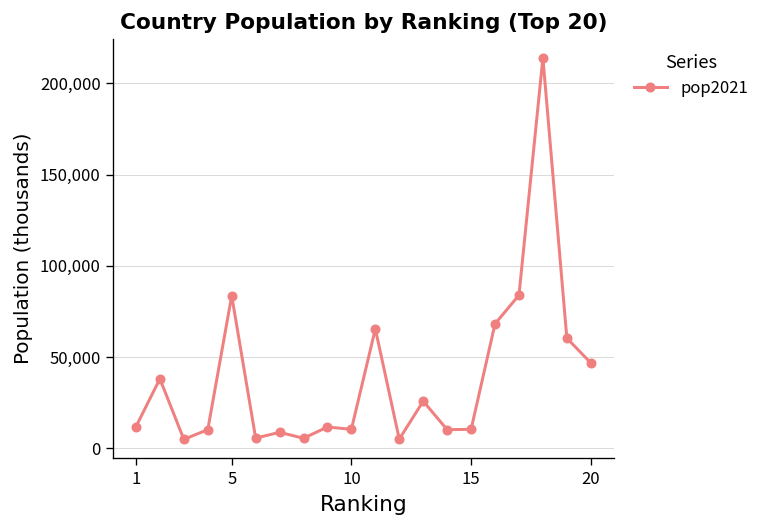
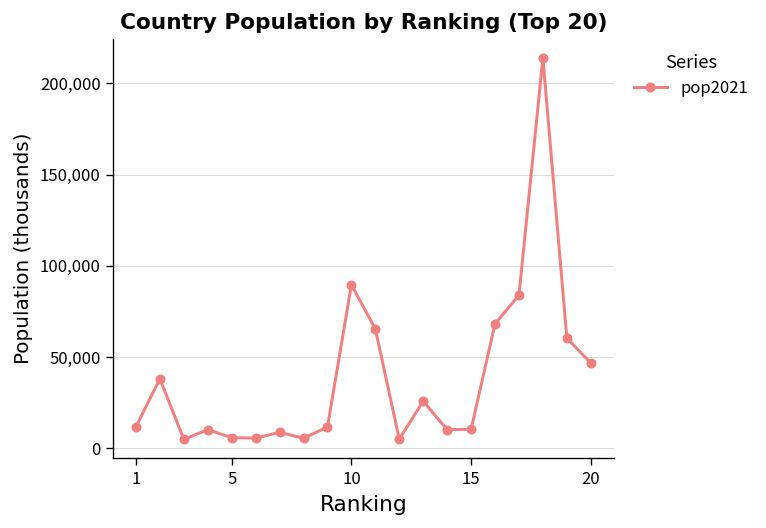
  {
    "1": "12,000",
-   "5": "84,000",
-   "10": "10,000",
+   "5": "6,000",
+   "10": "90,000",
    "15": "10,000",
    "20": "47,000"
  }
